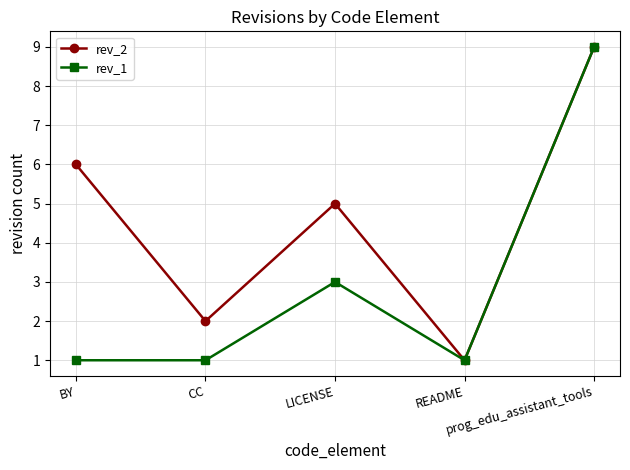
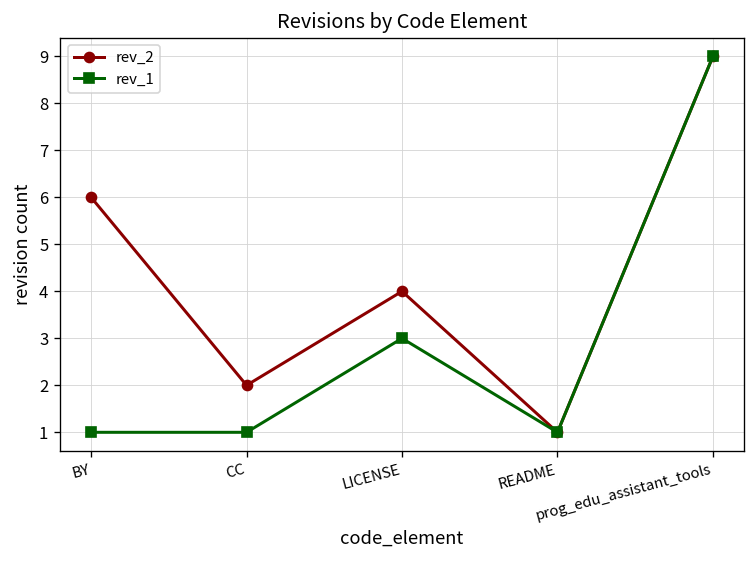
  {
    "rev_2": {
      "BY": 6,
      "CC": 2,
-     "LICENSE": 5
+     "LICENSE": 4
    },
    "rev_1": {
      "BY": 1,
      "CC": 1,
      "LICENSE": 3
    }
  }
